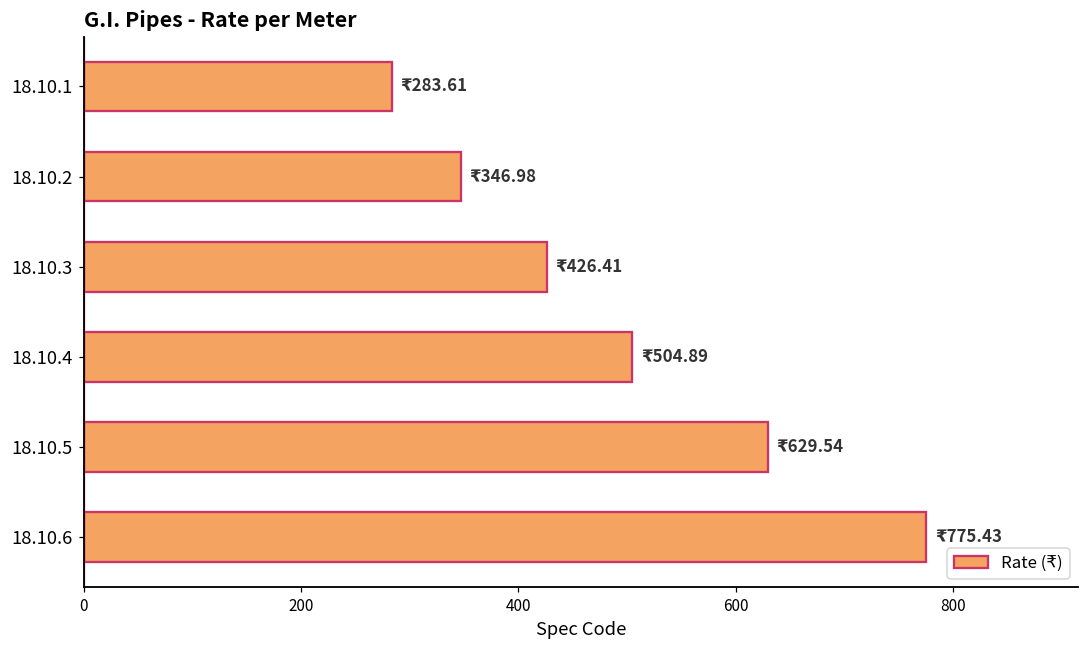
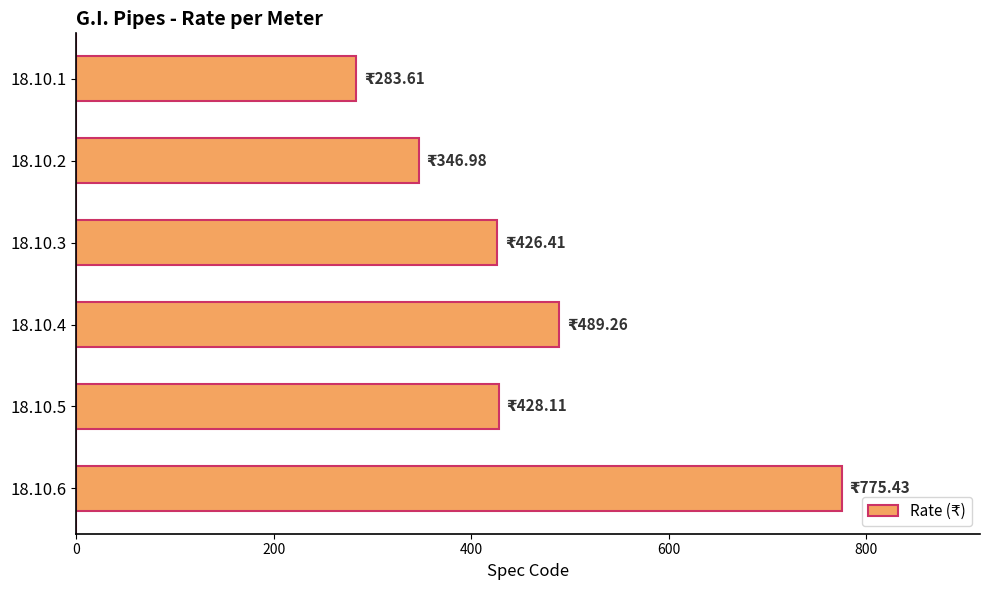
  {
    "18.10.1": 283.61,
    "18.10.2": 346.98,
    "18.10.3": 426.41,
-   "18.10.4": 504.89,
-   "18.10.5": 629.54,
+   "18.10.4": 489.26,
+   "18.10.5": 428.11,
    "18.10.6": 775.43
  }
